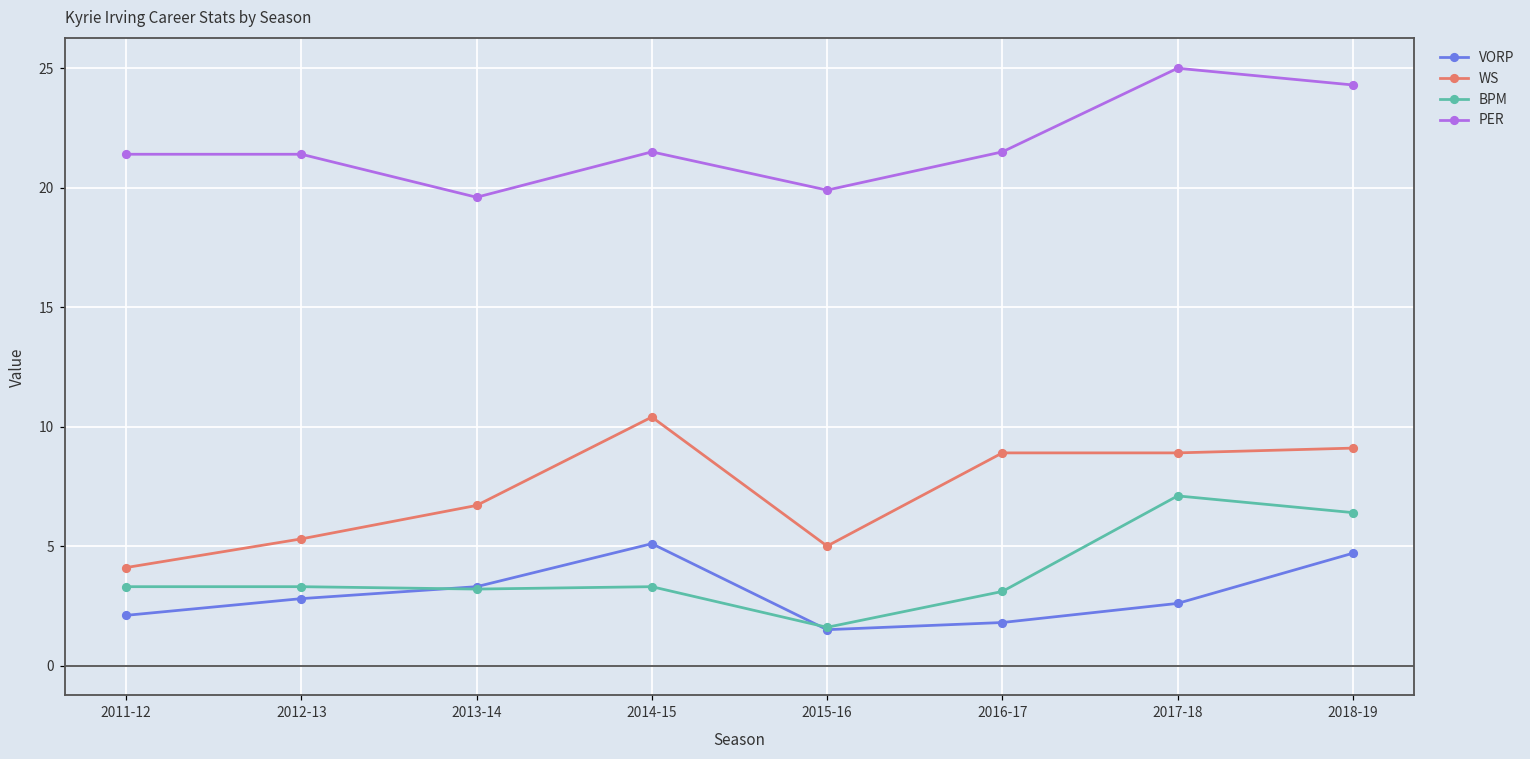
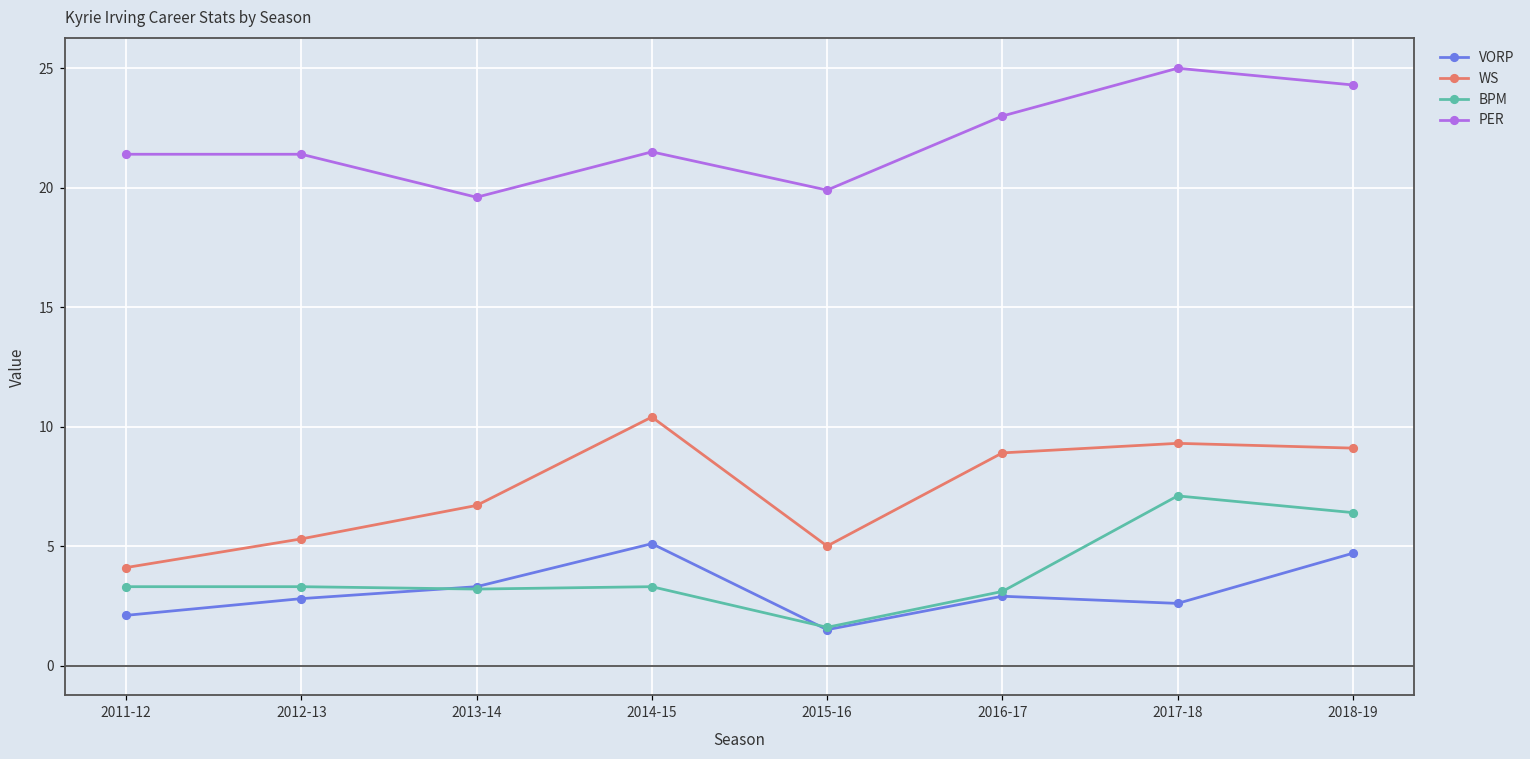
  {
    "VORP": {
      "2011-12": 2.1,
      "2012-13": 2.8,
      "2014-15": 5.1,
-     "2016-17": 1.8,
+     "2016-17": 2.9,
      "2017-18": 2.6,
      "2018-19": 4.7
    },
    "WS": {
      "2011-12": 4.1,
      "2012-13": 5.3,
      "2013-14": 6.7,
      "2014-15": 10.4,
      "2015-16": 5.0,
      "2016-17": 8.9,
-     "2017-18": 8.9,
+     "2017-18": 9.3,
      "2018-19": 9.1
    },
    "BPM": {
      "2011-12": 3.3,
      "2012-13": 3.3,
      "2014-15": 3.3,
      "2016-17": 3.1,
      "2017-18": 7.1,
      "2018-19": 6.4
    },
    "PER": {
      "2011-12": 21.4,
      "2012-13": 21.4,
      "2013-14": 19.6,
      "2014-15": 21.5,
      "2015-16": 19.9,
-     "2016-17": 21.5,
+     "2016-17": 23.0,
      "2017-18": 25.0,
      "2018-19": 24.3
    }
  }
